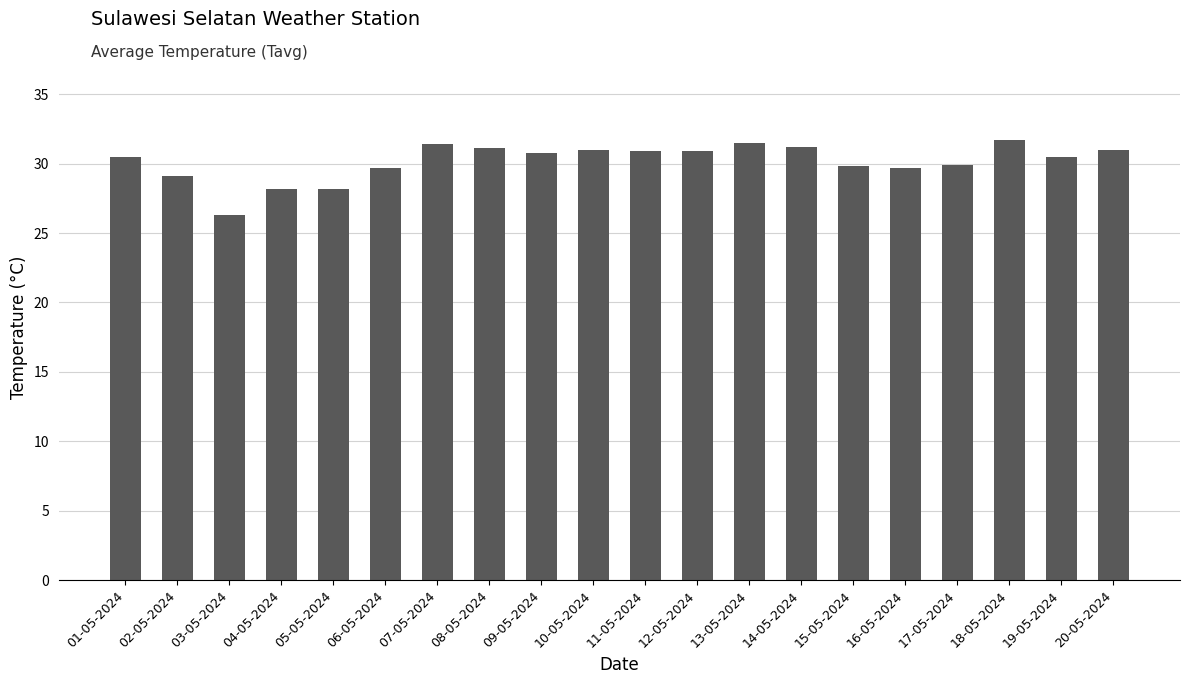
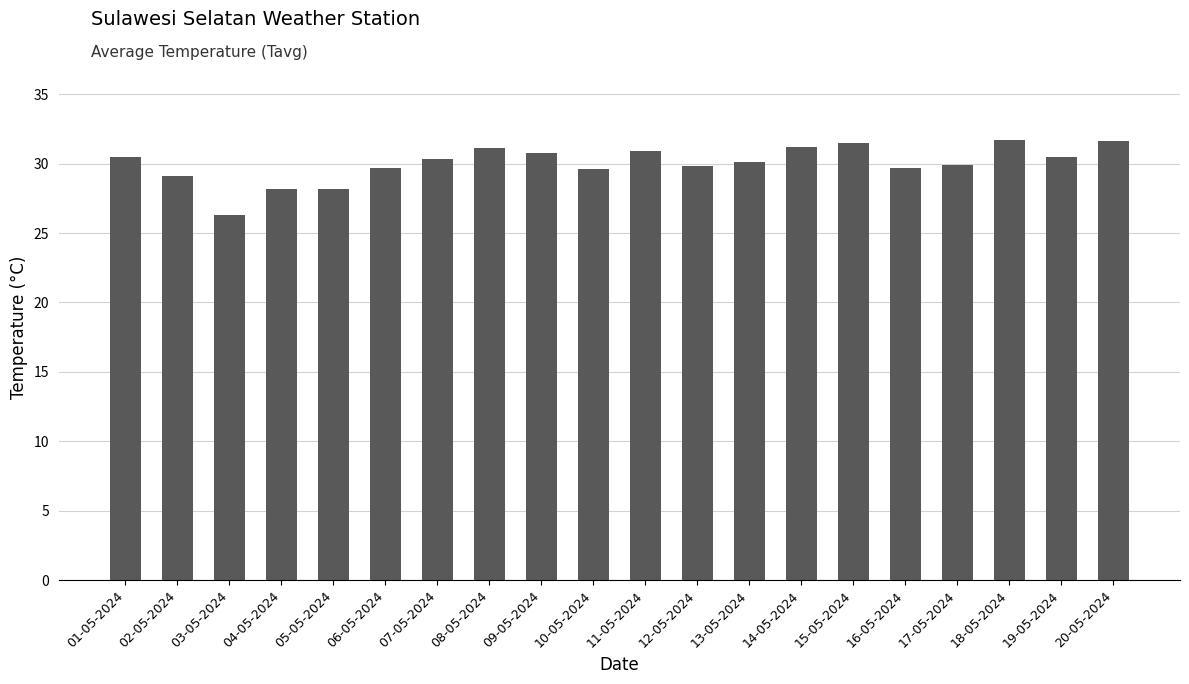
  {
    "01-05-2024": 30.5,
    "02-05-2024": 29.1,
    "03-05-2024": 26.3,
    "04-05-2024": 28.2,
    "05-05-2024": 28.2,
    "06-05-2024": 29.7,
-   "07-05-2024": 31.4,
+   "07-05-2024": 30.3,
    "08-05-2024": 31.1,
    "09-05-2024": 30.8,
-   "10-05-2024": 31.0,
+   "10-05-2024": 29.6,
    "11-05-2024": 30.9,
-   "12-05-2024": 30.9,
-   "13-05-2024": 31.5,
+   "12-05-2024": 29.8,
+   "13-05-2024": 30.1,
    "14-05-2024": 31.2,
-   "15-05-2024": 29.8,
+   "15-05-2024": 31.5,
    "16-05-2024": 29.7,
    "17-05-2024": 29.9,
    "18-05-2024": 31.7,
    "19-05-2024": 30.5,
-   "20-05-2024": 31.0
+   "20-05-2024": 31.6
  }
